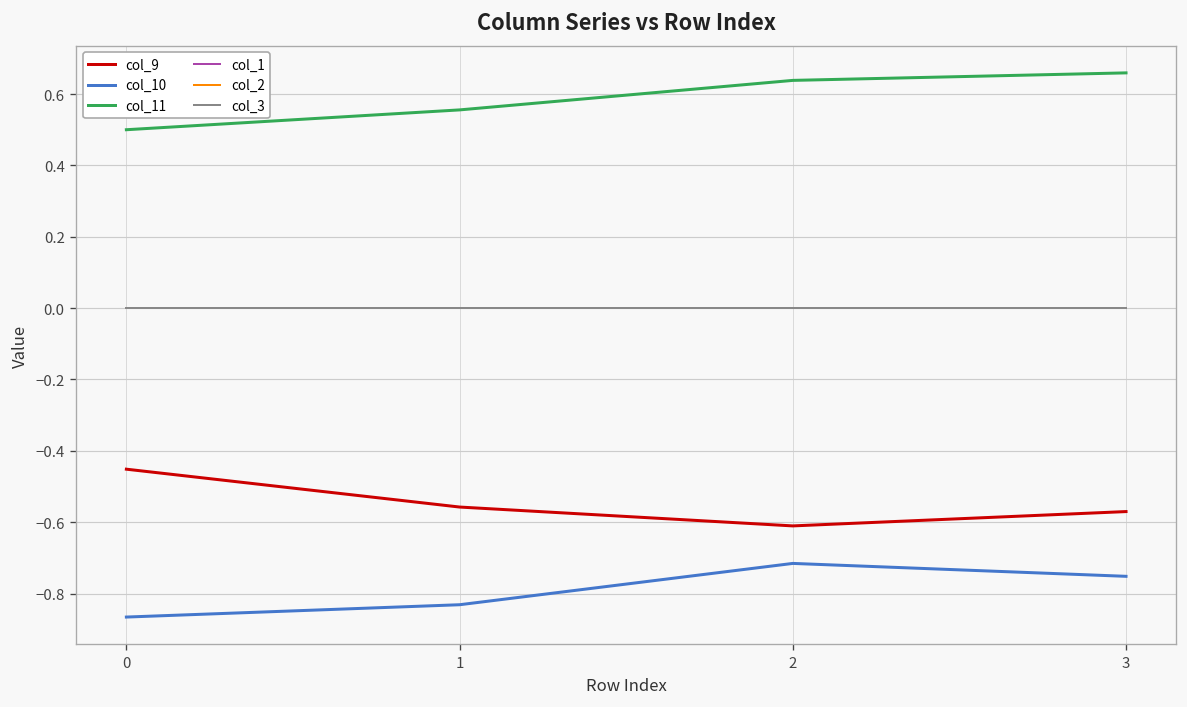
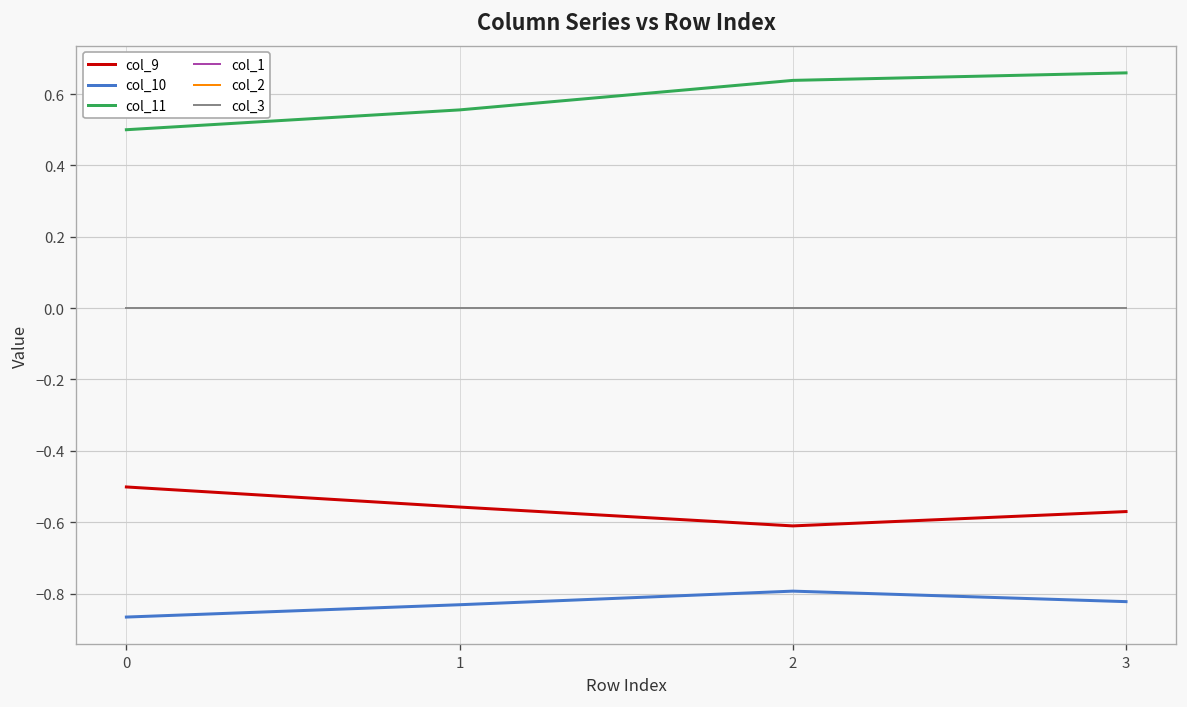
  {
    "col_9": {
-     "0": -0.45,
+     "0": -0.50,
      "1": -0.56,
      "2": -0.61,
      "3": -0.57
    },
    "col_10": {
      "0": -0.87,
      "1": -0.83,
-     "2": -0.72,
-     "3": -0.75
+     "2": -0.79,
+     "3": -0.82
    },
    "col_11": {
      "0": 0.50,
      "1": 0.56,
      "2": 0.64,
      "3": 0.66
    },
    "col_3": {
      "0": 0.00,
      "1": 0.00,
      "2": 0.00,
      "3": 0.00
    }
  }
